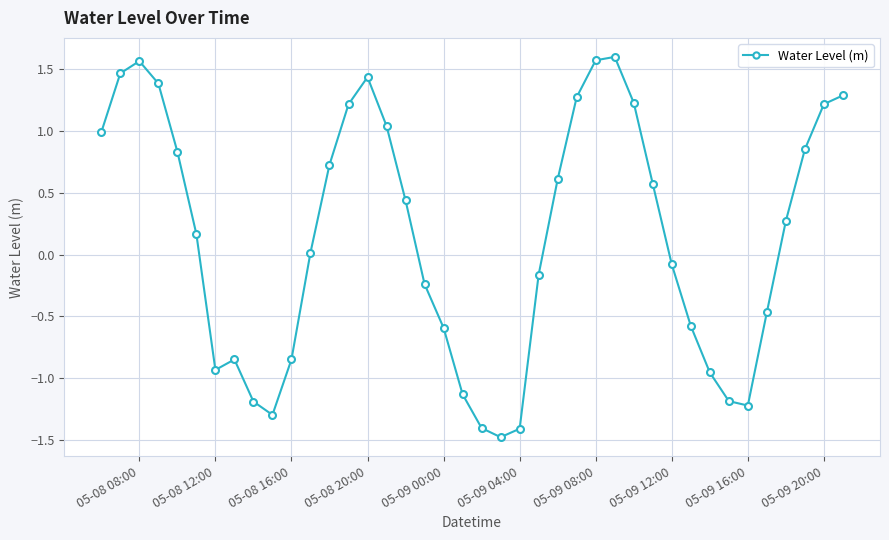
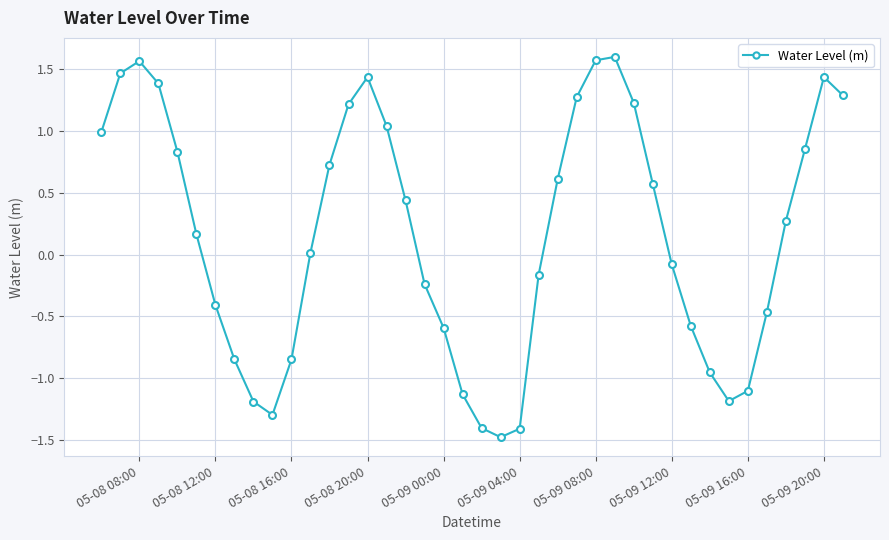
  {
    "05-08 08:00": 1.56,
-   "05-08 12:00": -0.93,
+   "05-08 12:00": -0.41,
    "05-08 16:00": -0.85,
    "05-08 20:00": 1.43,
    "05-09 00:00": -0.59,
    "05-09 04:00": -1.41,
    "05-09 08:00": 1.57,
    "05-09 12:00": -0.08,
-   "05-09 16:00": -1.22,
-   "05-09 20:00": 1.22
+   "05-09 16:00": -1.10,
+   "05-09 20:00": 1.43
  }
